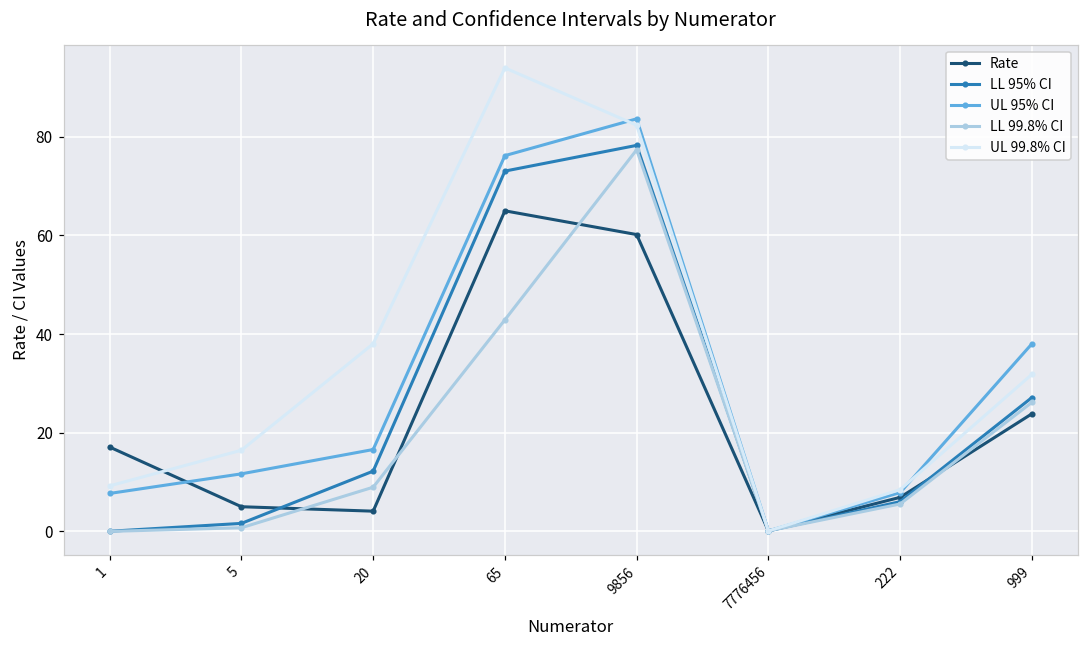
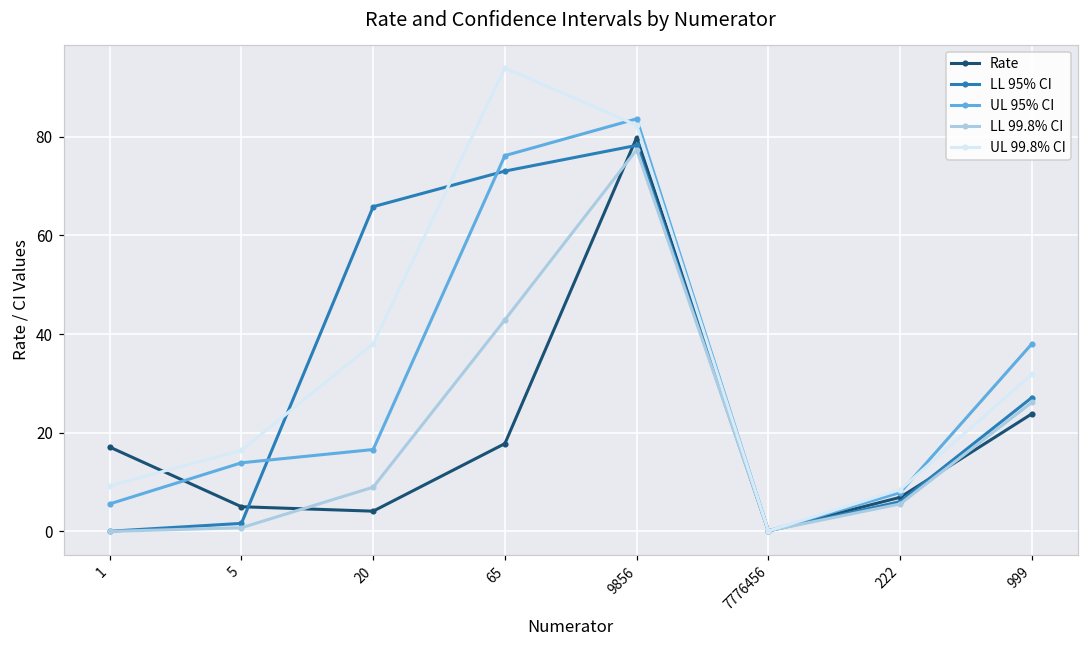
  {
    "Rate": {
      "1": 17,
      "5": 5,
      "20": 4,
-     "65": 65,
-     "9856": 60,
+     "65": 18,
+     "9856": 80,
      "222": 7,
      "999": 24
    },
    "LL 95% CI": {
      "5": 2,
-     "20": 12,
+     "20": 66,
      "65": 73,
      "9856": 78,
      "999": 27
    },
    "UL 95% CI": {
-     "1": 8,
-     "5": 12,
+     "1": 6,
+     "5": 14,
      "20": 17,
      "65": 76,
      "9856": 84,
      "222": 8,
      "999": 38
    }
  }
